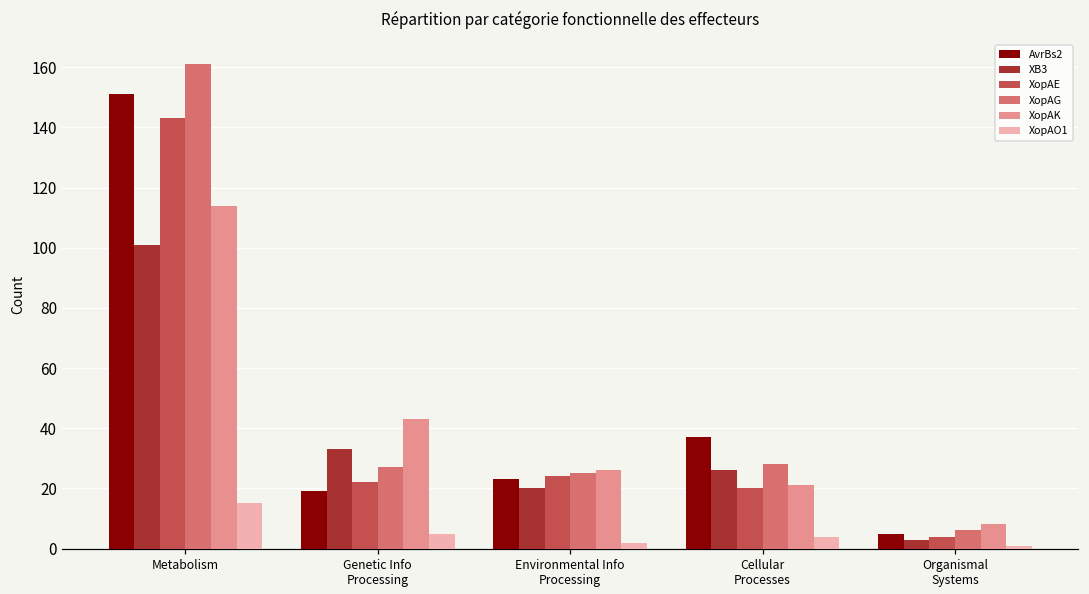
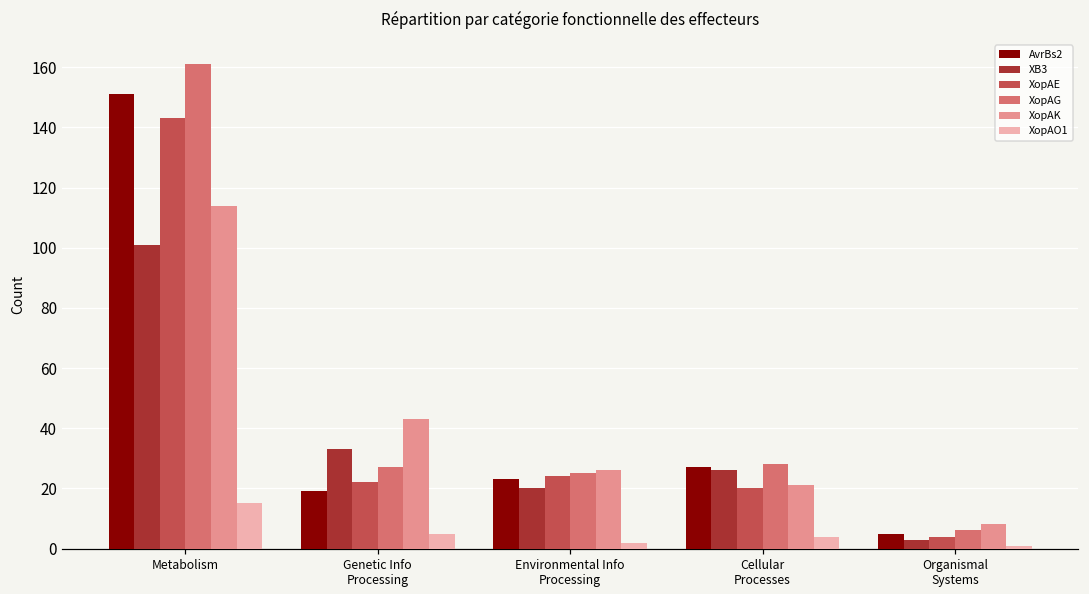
  {
    "AvrBs2": {
      "Metabolism": 151,
      "Genetic Info Processing": 19,
      "Environmental Info Processing": 23,
-     "Cellular Processes": 37,
+     "Cellular Processes": 27,
      "Organismal Systems": 5
    }
  }
